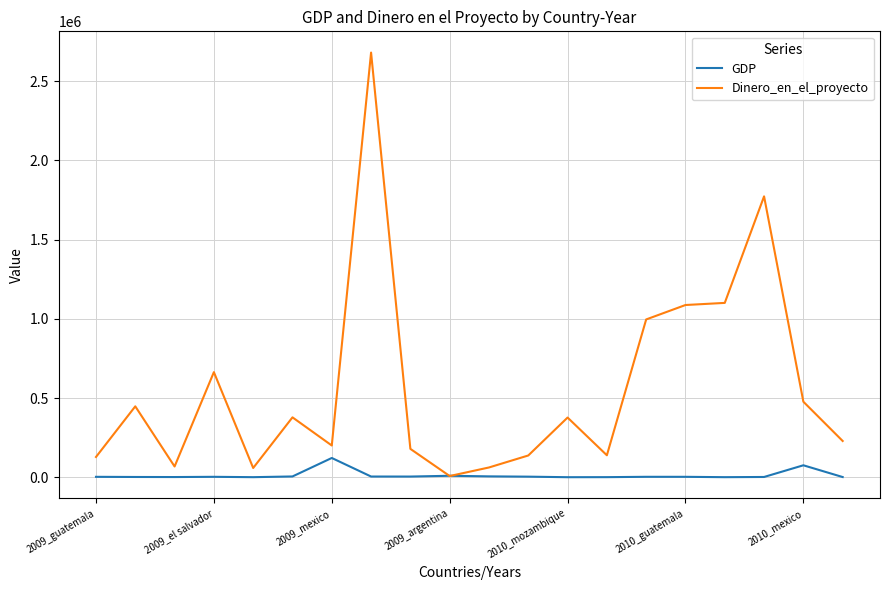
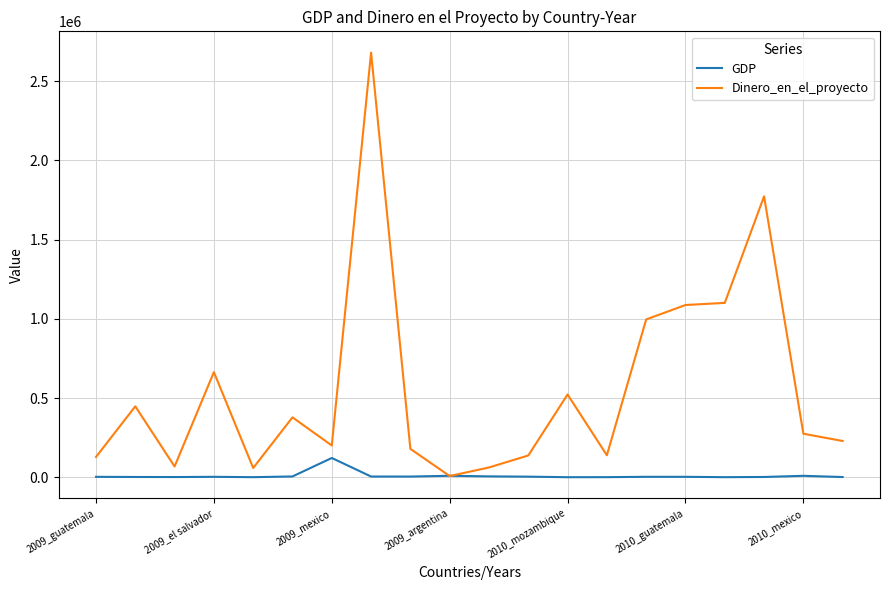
  {
    "GDP": {
      "2009_guatemala": 0,
      "2009_el salvador": 0,
      "2009_mexico": 120000,
      "2010_mozambique": 0,
      "2010_guatemala": 0,
-     "2010_mexico": 80000
+     "2010_mexico": 10000
    },
    "Dinero_en_el_proyecto": {
      "2009_guatemala": 130000,
      "2009_el salvador": 660000,
      "2009_mexico": 200000,
-     "2010_mozambique": 380000,
+     "2010_mozambique": 520000,
      "2010_guatemala": 1090000,
-     "2010_mexico": 480000
+     "2010_mexico": 270000
    }
  }
